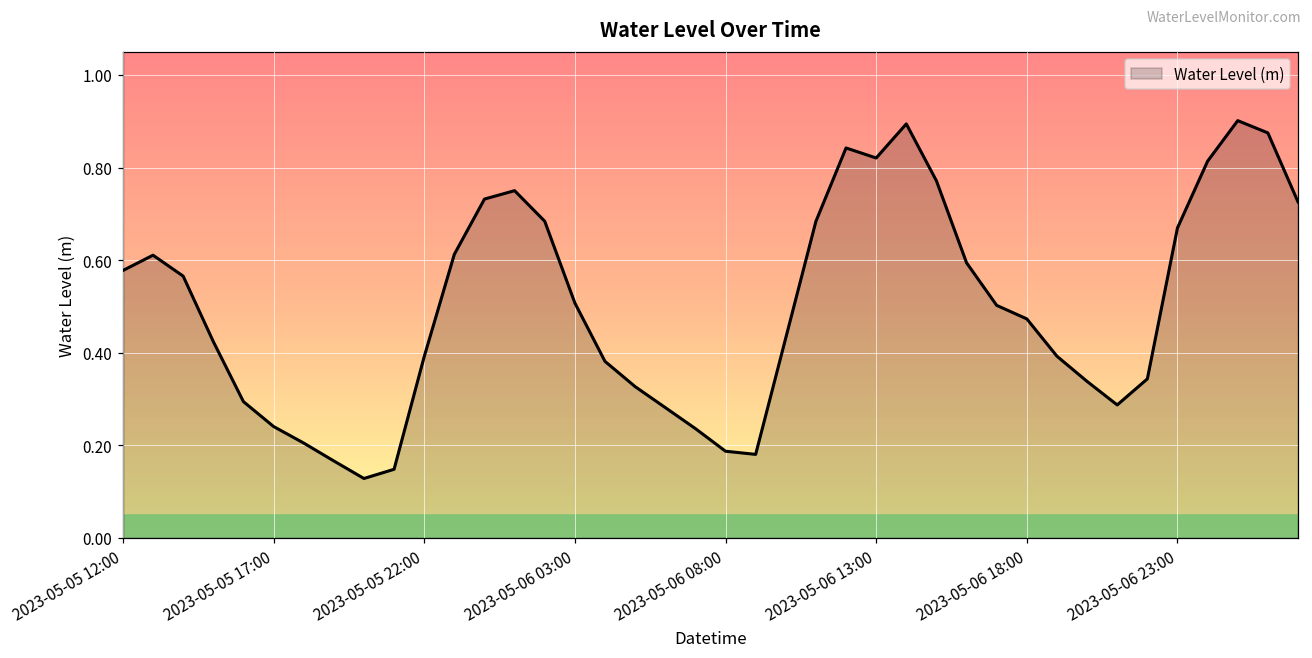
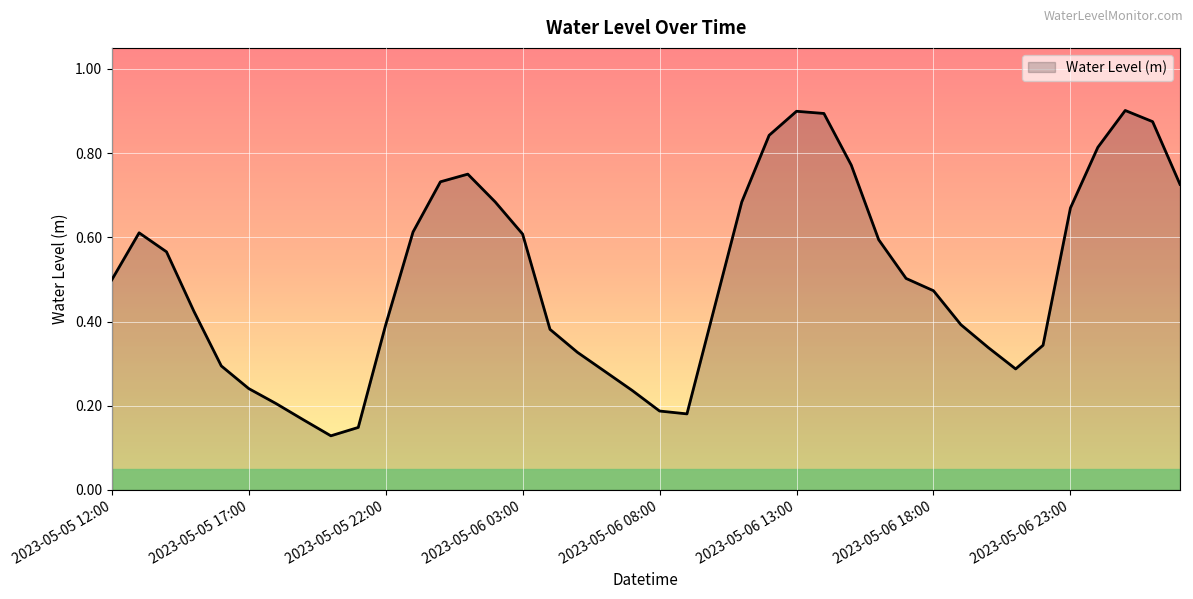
  {
-   "2023-05-05 12:00": 0.58,
+   "2023-05-05 12:00": 0.50,
    "2023-05-05 17:00": 0.24,
    "2023-05-05 22:00": 0.39,
-   "2023-05-06 03:00": 0.51,
+   "2023-05-06 03:00": 0.61,
    "2023-05-06 08:00": 0.19,
-   "2023-05-06 13:00": 0.82,
+   "2023-05-06 13:00": 0.90,
    "2023-05-06 18:00": 0.47,
    "2023-05-06 23:00": 0.67
  }
